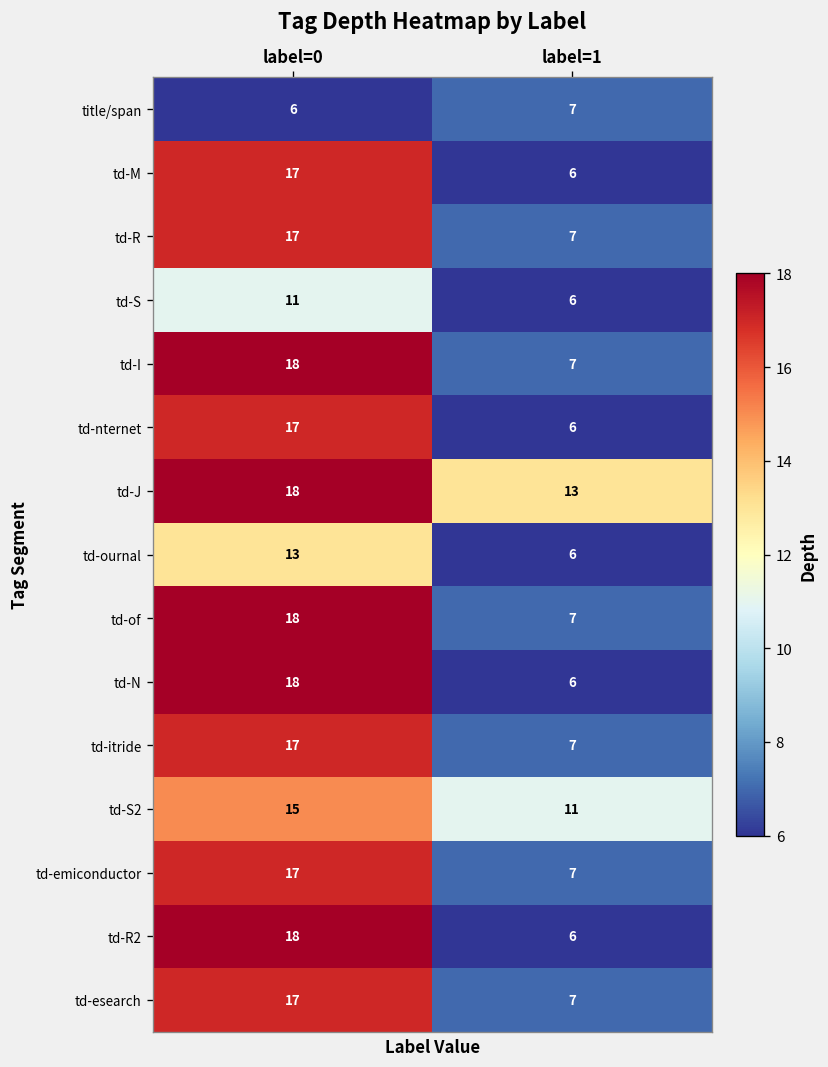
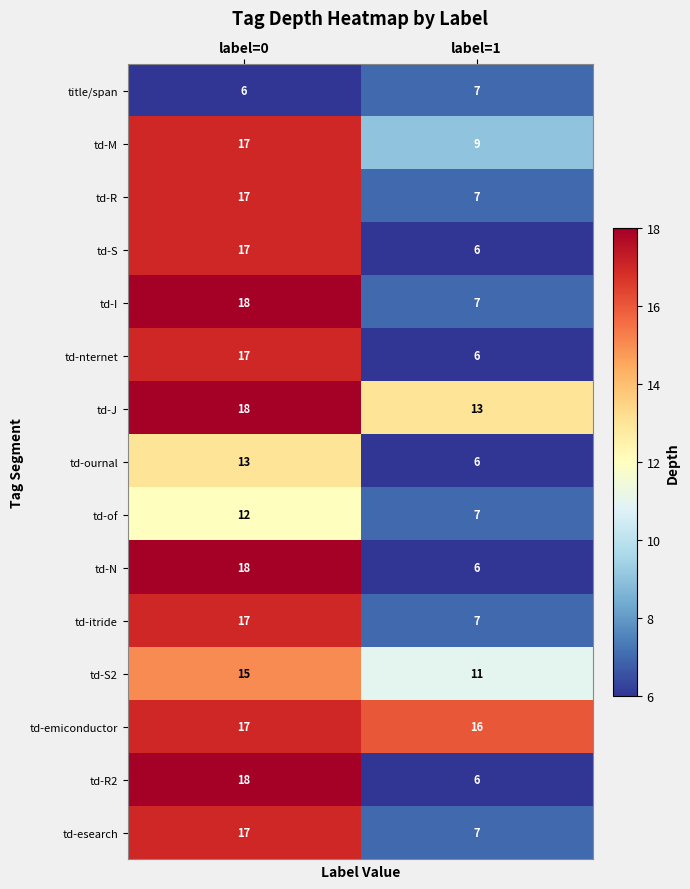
  {
    "title/span": {
      "label=0": 6,
      "label=1": 7
    },
    "td-M": {
      "label=0": 17,
-     "label=1": 6
+     "label=1": 9
    },
    "td-R": {
      "label=0": 17,
      "label=1": 7
    },
    "td-S": {
-     "label=0": 11,
+     "label=0": 17,
      "label=1": 6
    },
    "td-I": {
      "label=0": 18,
      "label=1": 7
    },
    "td-nternet": {
      "label=0": 17,
      "label=1": 6
    },
    "td-J": {
      "label=0": 18,
      "label=1": 13
    },
    "td-ournal": {
      "label=0": 13,
      "label=1": 6
    },
    "td-of": {
-     "label=0": 18,
+     "label=0": 12,
      "label=1": 7
    },
    "td-N": {
      "label=0": 18,
      "label=1": 6
    },
    "td-itride": {
      "label=0": 17,
      "label=1": 7
    },
    "td-S2": {
      "label=0": 15,
      "label=1": 11
    },
    "td-emiconductor": {
      "label=0": 17,
-     "label=1": 7
+     "label=1": 16
    },
    "td-R2": {
      "label=0": 18,
      "label=1": 6
    },
    "td-esearch": {
      "label=0": 17,
      "label=1": 7
    }
  }
